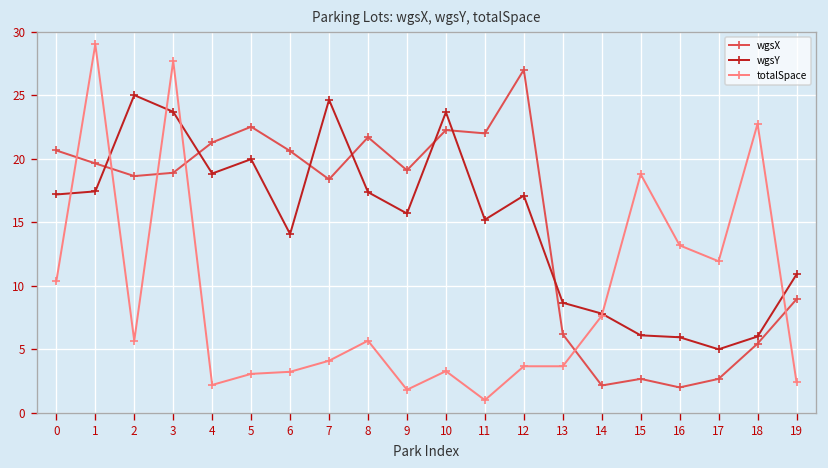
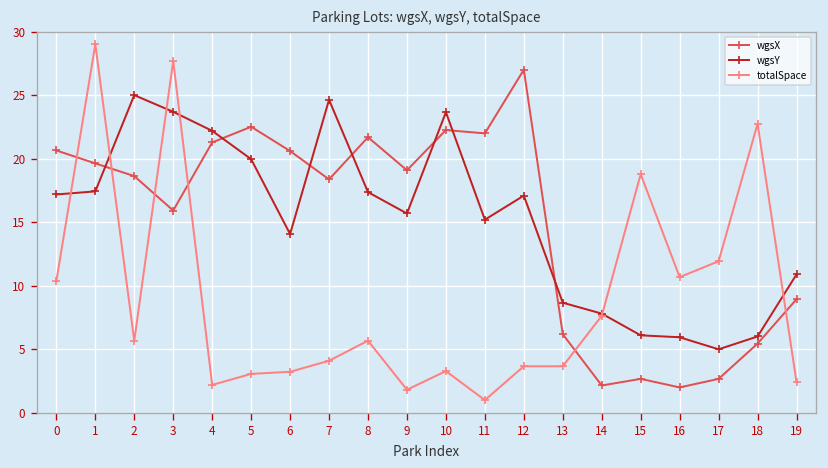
  {
    "wgsX": {
      "0": 20.6,
      "1": 19.6,
      "2": 18.6,
-     "3": 18.9,
+     "3": 15.9,
      "4": 21.3,
      "5": 22.5,
      "6": 20.6,
      "7": 18.4,
      "8": 21.7,
      "9": 19.1,
      "10": 22.3,
      "11": 22.0,
      "12": 27.0,
      "13": 6.2,
      "14": 2.2,
      "15": 2.7,
      "16": 2.0,
      "17": 2.7,
      "18": 5.4,
      "19": 8.9
    },
    "wgsY": {
      "0": 17.2,
      "1": 17.4,
      "2": 25.0,
      "3": 23.7,
-     "4": 18.8,
+     "4": 22.2,
      "5": 20.0,
      "6": 14.1,
      "7": 24.6,
      "8": 17.4,
      "9": 15.7,
      "10": 23.7,
      "11": 15.2,
      "12": 17.1,
      "13": 8.7,
      "15": 6.1,
      "16": 5.9,
      "17": 5.0,
      "18": 6.0,
      "19": 10.9
    },
    "totalSpace": {
      "0": 10.4,
      "1": 29.0,
      "2": 5.7,
      "3": 27.7,
      "4": 2.2,
      "5": 3.1,
      "6": 3.2,
      "7": 4.1,
      "8": 5.7,
      "9": 1.8,
      "10": 3.3,
      "11": 1.0,
      "12": 3.7,
      "13": 3.7,
      "15": 18.8,
-     "16": 13.2,
+     "16": 10.7,
      "17": 11.9,
      "18": 22.7,
      "19": 2.4
    }
  }
